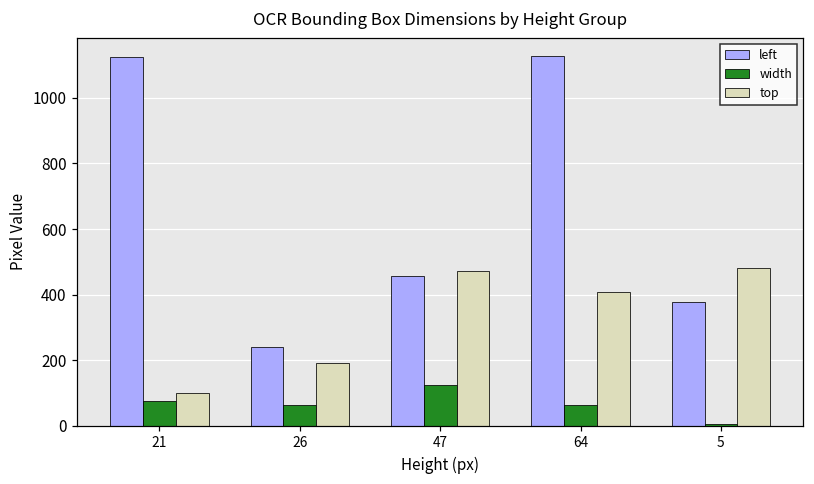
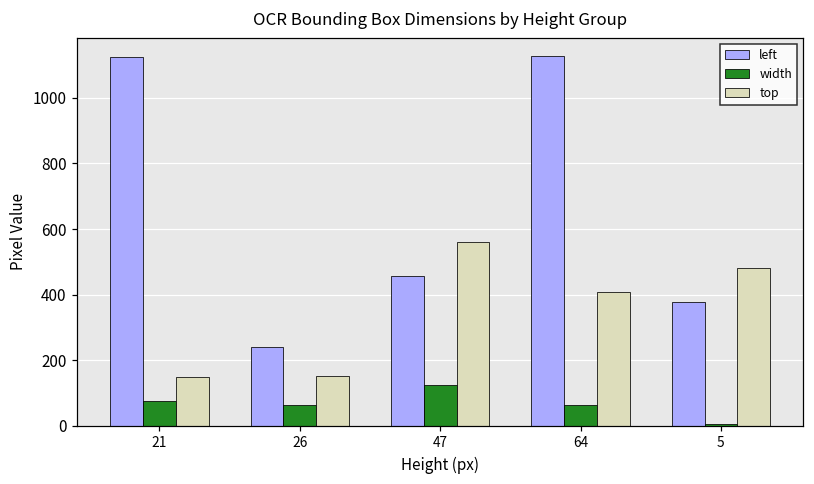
  {
    "left": {
      "21": 1130,
      "26": 240,
      "47": 460,
      "64": 1130,
      "5": 380
    },
    "width": {
      "21": 80,
      "26": 60,
      "47": 130,
      "64": 60
    },
    "top": {
-     "21": 100,
-     "26": 190,
-     "47": 470,
+     "21": 150,
+     "26": 150,
+     "47": 560,
      "64": 410,
      "5": 480
    }
  }
